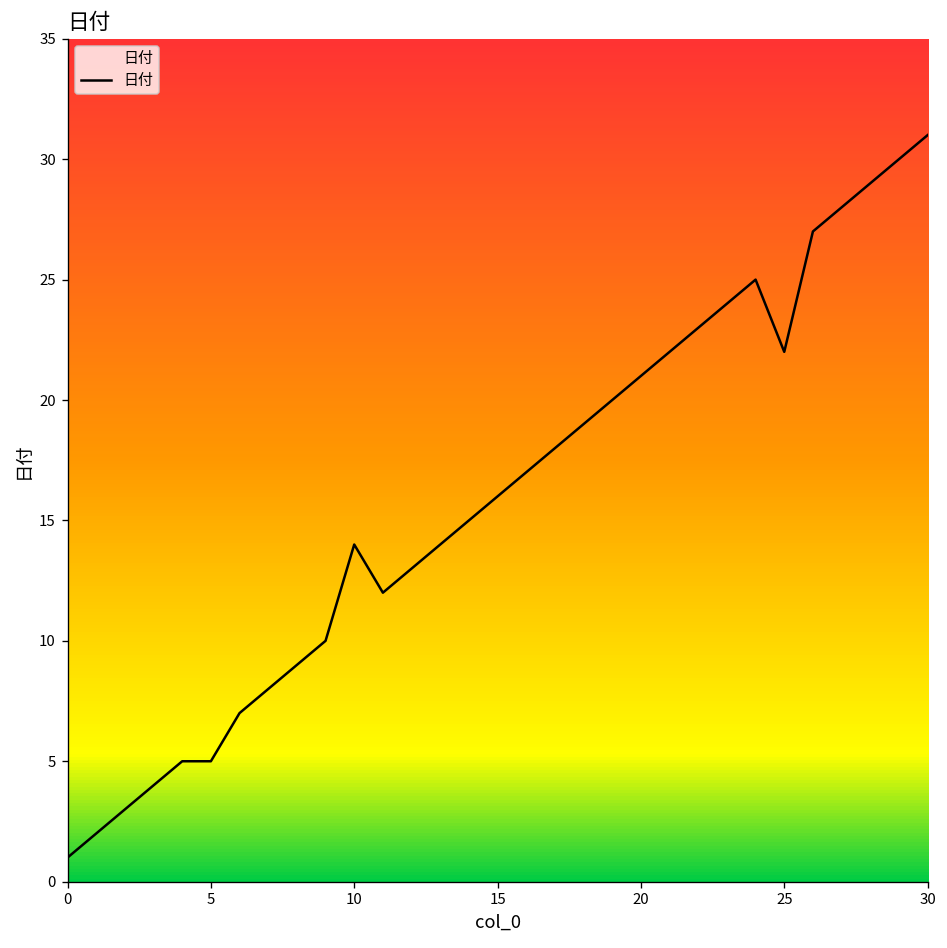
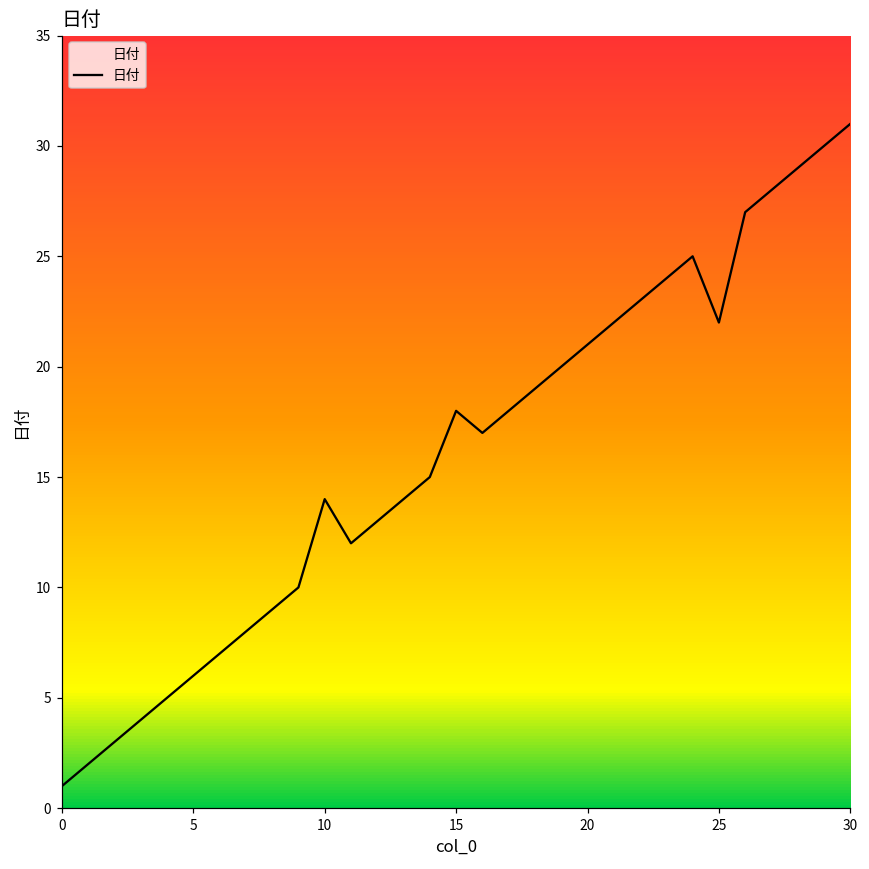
  {
    "0": 1,
-   "5": 5,
+   "5": 6,
    "10": 14,
-   "15": 16,
+   "15": 18,
    "20": 21,
    "25": 22,
    "30": 31
  }
